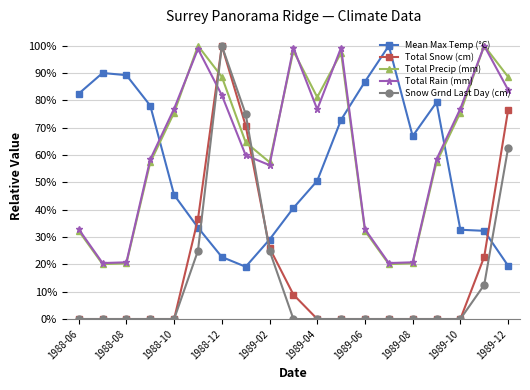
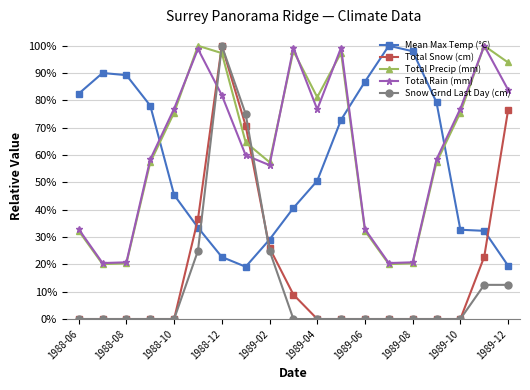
  {
    "Mean Max Temp (°C)": {
      "1988-06": "82%",
      "1988-08": "89%",
      "1988-10": "45%",
      "1988-12": "23%",
      "1989-02": "29%",
      "1989-04": "51%",
      "1989-06": "87%",
-     "1989-08": "67%",
+     "1989-08": "98%",
      "1989-10": "33%",
      "1989-12": "20%"
    },
    "Total Snow (cm)": {
      "1989-02": "26%",
      "1989-12": "76%"
    },
    "Total Precip (mm)": {
      "1988-10": "76%",
-     "1988-12": "89%",
+     "1988-12": "97%",
      "1989-02": "57%",
      "1989-04": "81%",
      "1989-10": "76%",
-     "1989-12": "89%"
+     "1989-12": "94%"
    },
    "Total Rain (mm)": {
      "1988-10": "77%",
      "1988-12": "82%",
      "1989-02": "56%",
      "1989-04": "77%",
      "1989-10": "77%",
      "1989-12": "84%"
    },
    "Snow Grnd Last Day (cm)": {
      "1989-02": "25%",
-     "1989-12": "63%"
+     "1989-12": "13%"
    }
  }
